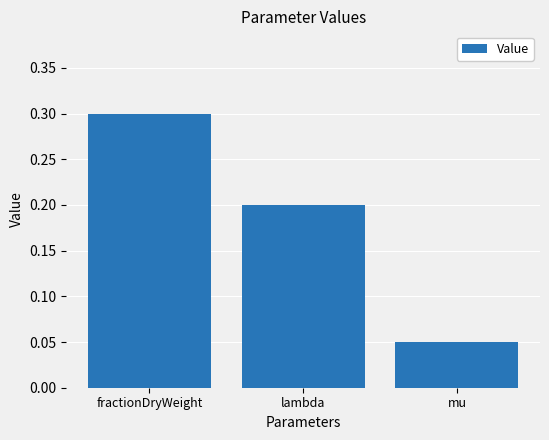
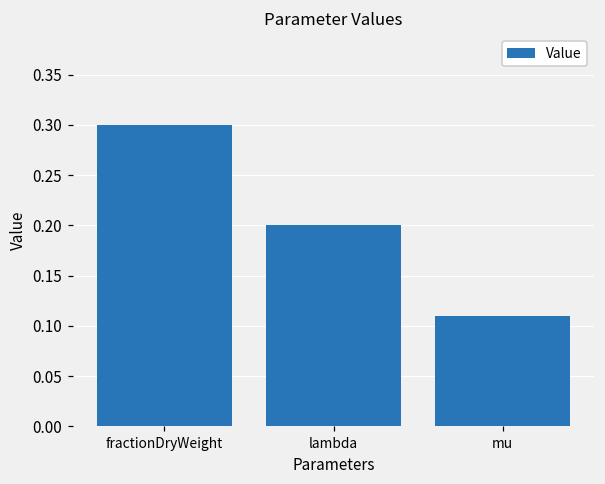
  {
    "fractionDryWeight": 0.30,
    "lambda": 0.20,
-   "mu": 0.05
+   "mu": 0.11
  }
